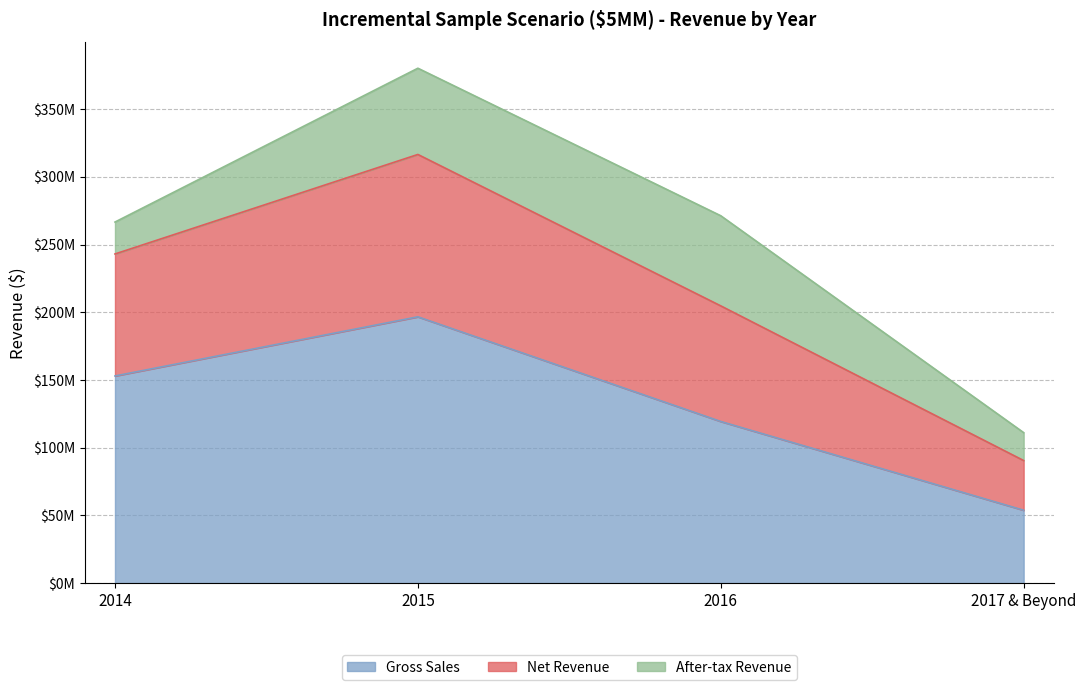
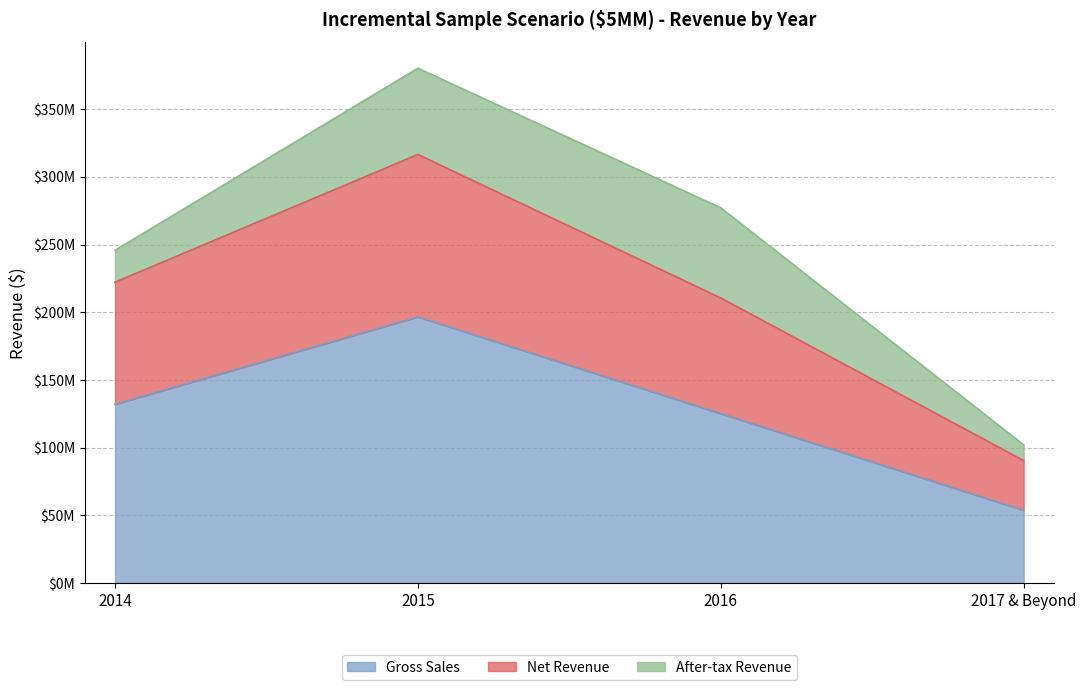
  {
    "Gross Sales": {
-     "2014": "$153000000",
+     "2014": "$132000000",
      "2015": "$197000000",
-     "2016": "$119000000",
+     "2016": "$125000000",
      "2017 & Beyond": "$54000000"
    },
    "Net Revenue": {
      "2014": "$90000000",
      "2015": "$120000000",
      "2016": "$85000000",
      "2017 & Beyond": "$37000000"
    },
    "After-tax Revenue": {
      "2014": "$24000000",
      "2015": "$64000000",
      "2016": "$67000000",
-     "2017 & Beyond": "$21000000"
+     "2017 & Beyond": "$12000000"
    }
  }
